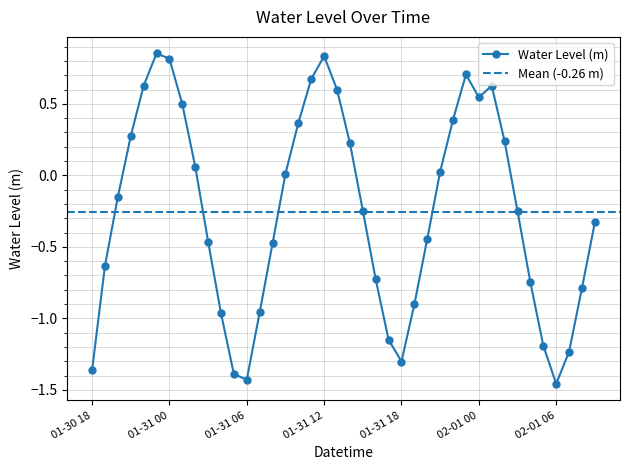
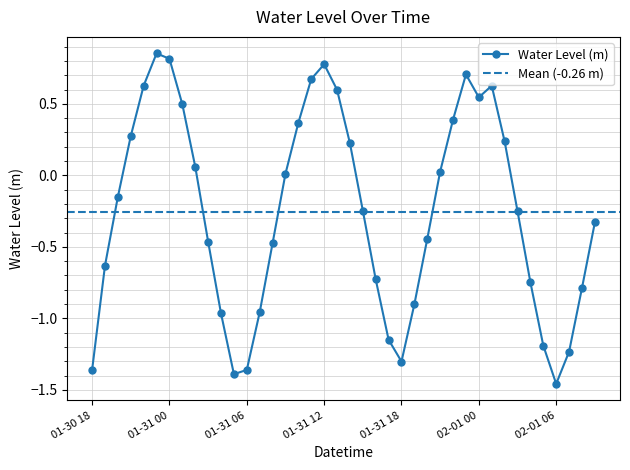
  {
    "01-30 18": -1.36,
    "01-31 00": 0.82,
-   "01-31 06": -1.43,
-   "01-31 12": 0.84,
+   "01-31 06": -1.36,
+   "01-31 12": 0.78,
    "01-31 18": -1.30,
    "02-01 00": 0.55,
    "02-01 06": -1.46
  }
